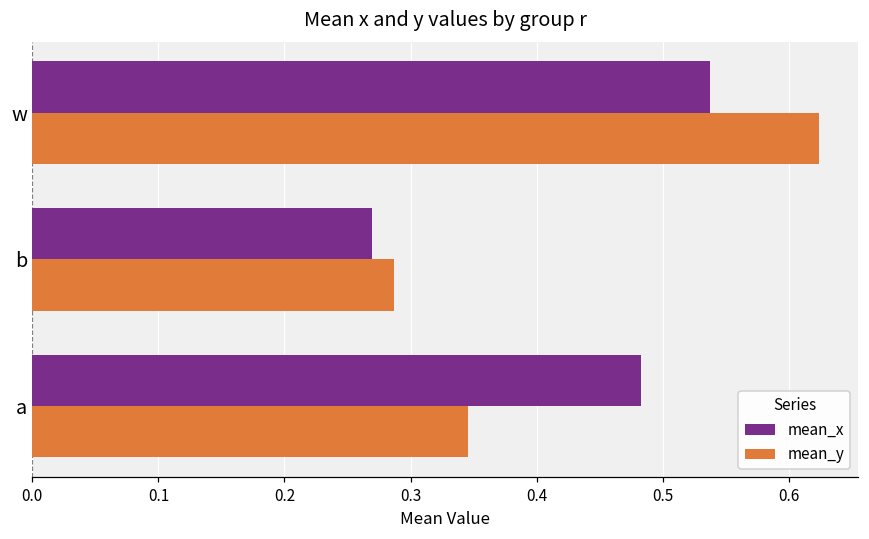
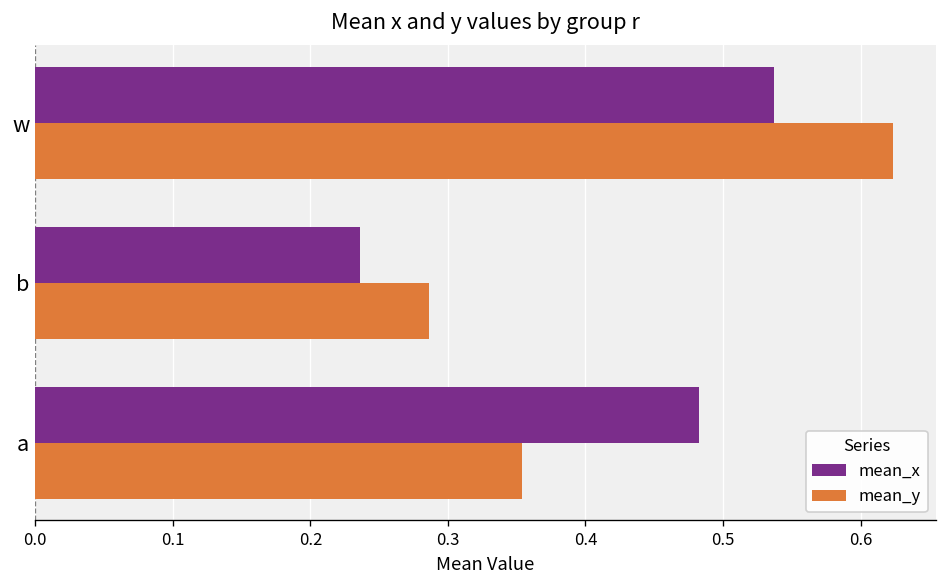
  {
    "mean_x": {
      "w": 0.537,
-     "b": 0.270,
+     "b": 0.236,
      "a": 0.483
    },
    "mean_y": {
      "w": 0.624,
      "b": 0.287,
-     "a": 0.346
+     "a": 0.354
    }
  }
